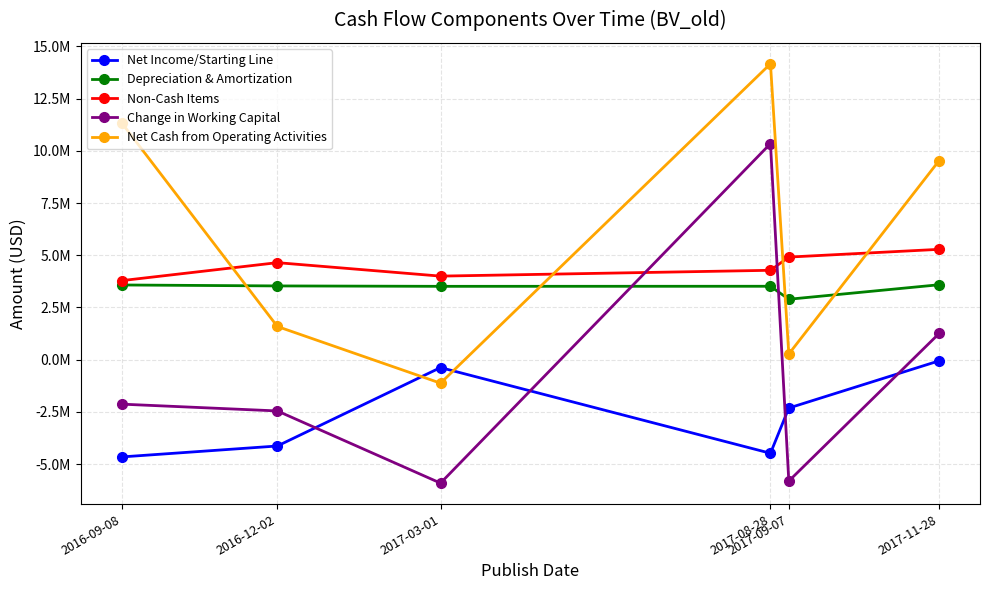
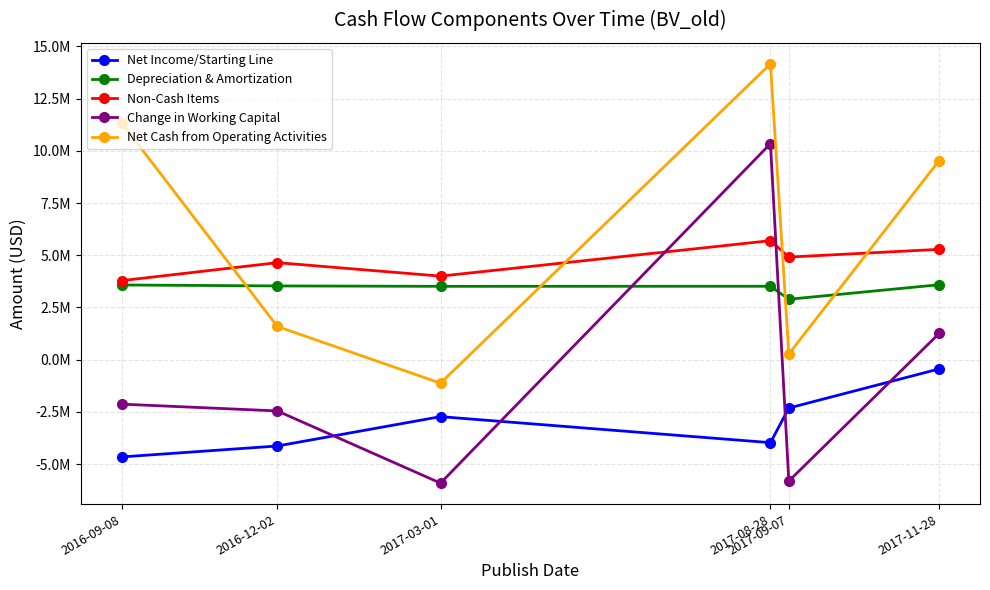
  {
    "Net Income/Starting Line": {
      "2016-09-08": -4700000,
      "2016-12-02": -4100000,
-     "2017-03-01": -400000,
-     "2017-08-28": -4500000,
+     "2017-03-01": -2700000,
+     "2017-08-28": -4000000,
      "2017-09-07": -2300000,
-     "2017-11-28": -100000
+     "2017-11-28": -400000
    },
    "Depreciation & Amortization": {
      "2016-09-08": 3600000,
      "2016-12-02": 3500000,
      "2017-03-01": 3500000,
      "2017-08-28": 3500000,
      "2017-09-07": 2900000,
      "2017-11-28": 3600000
    },
    "Non-Cash Items": {
      "2016-09-08": 3800000,
      "2016-12-02": 4600000,
      "2017-03-01": 4000000,
-     "2017-08-28": 4300000,
+     "2017-08-28": 5700000,
      "2017-09-07": 4900000,
      "2017-11-28": 5300000
    },
    "Change in Working Capital": {
      "2016-09-08": -2100000,
      "2016-12-02": -2500000,
      "2017-03-01": -5900000,
      "2017-08-28": 10300000,
      "2017-09-07": -5800000,
      "2017-11-28": 1300000
    },
    "Net Cash from Operating Activities": {
      "2016-12-02": 1600000,
      "2017-03-01": -1100000,
      "2017-08-28": 14200000,
      "2017-09-07": 300000,
      "2017-11-28": 9500000
    }
  }
